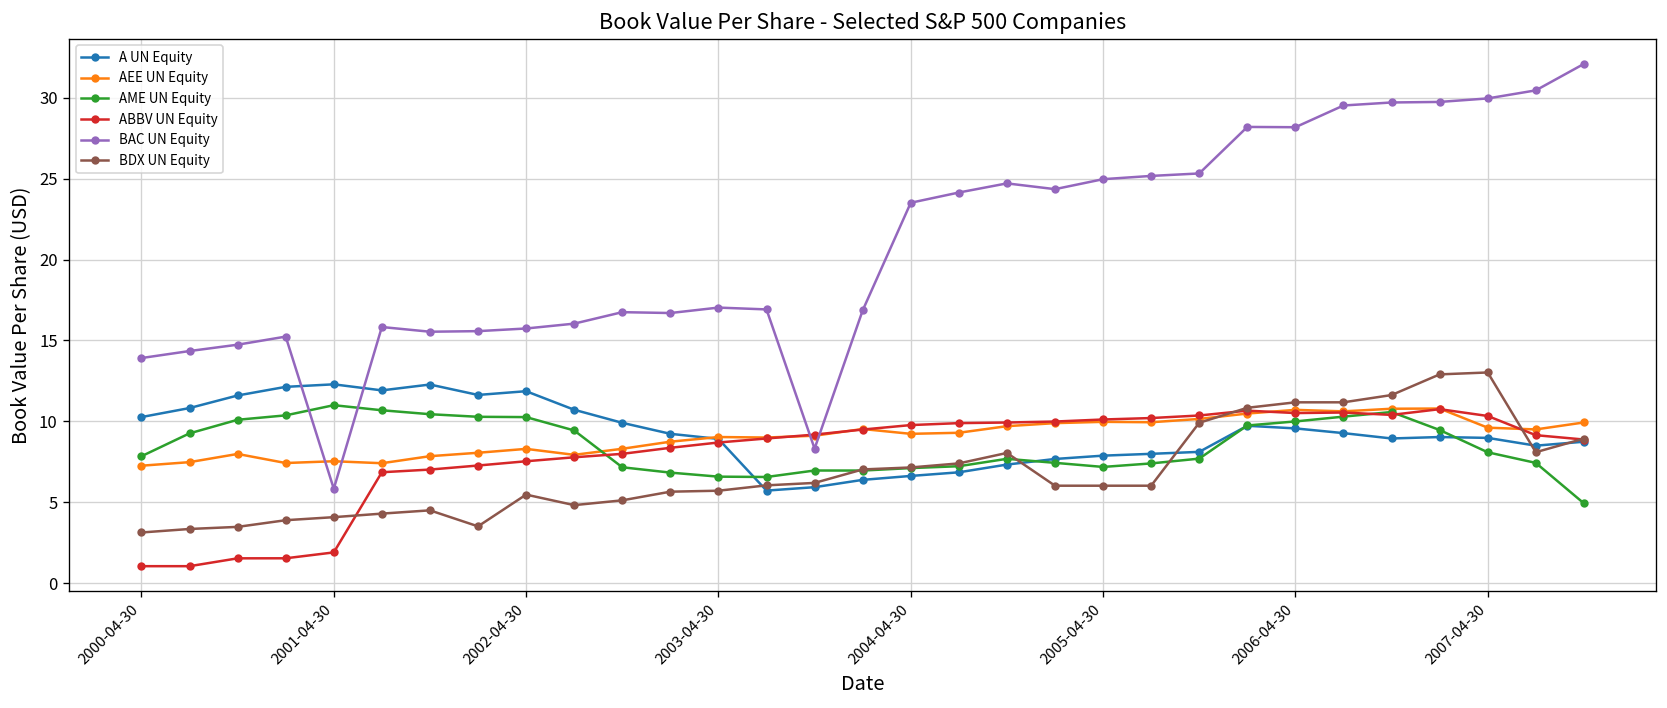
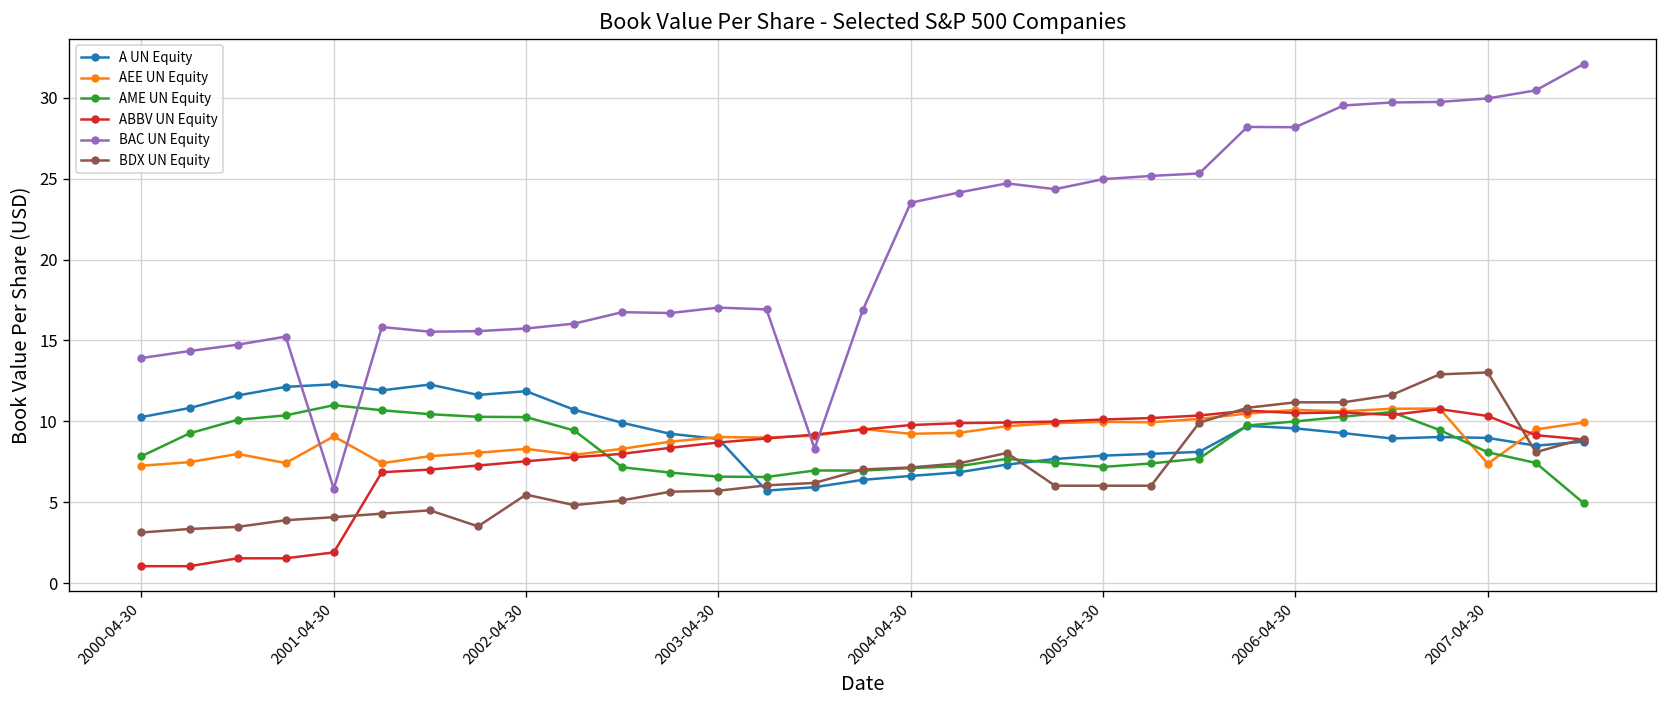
  {
    "A UN Equity": {
      "2000-04-30": 10.3,
      "2001-04-30": 12.3,
      "2002-04-30": 11.9,
      "2004-04-30": 6.6,
      "2005-04-30": 7.9,
      "2006-04-30": 9.6,
      "2007-04-30": 9.0
    },
    "AEE UN Equity": {
      "2000-04-30": 7.3,
-     "2001-04-30": 7.5,
+     "2001-04-30": 9.1,
      "2002-04-30": 8.3,
      "2004-04-30": 9.2,
      "2006-04-30": 10.7,
-     "2007-04-30": 9.6
+     "2007-04-30": 7.4
    },
    "AME UN Equity": {
      "2000-04-30": 7.8,
      "2001-04-30": 11.0,
      "2002-04-30": 10.3,
      "2003-04-30": 6.6,
      "2005-04-30": 7.2,
      "2006-04-30": 10.0,
      "2007-04-30": 8.1
    },
    "ABBV UN Equity": {
      "2000-04-30": 1.0,
      "2001-04-30": 1.9,
      "2002-04-30": 7.5,
      "2003-04-30": 8.7,
      "2004-04-30": 9.8,
      "2006-04-30": 10.5,
      "2007-04-30": 10.3
    },
    "BAC UN Equity": {
      "2000-04-30": 13.9,
      "2001-04-30": 5.8,
      "2002-04-30": 15.7,
      "2003-04-30": 17.0,
      "2004-04-30": 23.5,
      "2005-04-30": 25.0,
      "2006-04-30": 28.2,
      "2007-04-30": 30.0
    },
    "BDX UN Equity": {
      "2000-04-30": 3.1,
      "2001-04-30": 4.1,
      "2002-04-30": 5.5,
      "2003-04-30": 5.7,
      "2005-04-30": 6.0,
      "2006-04-30": 11.2,
      "2007-04-30": 13.0
    }
  }
